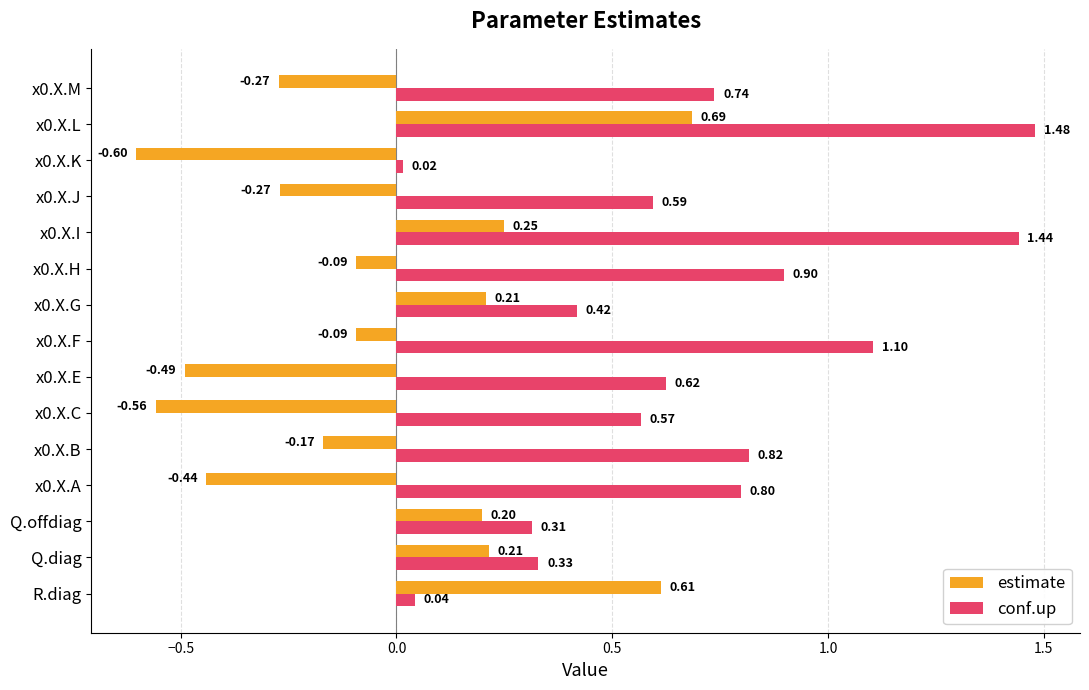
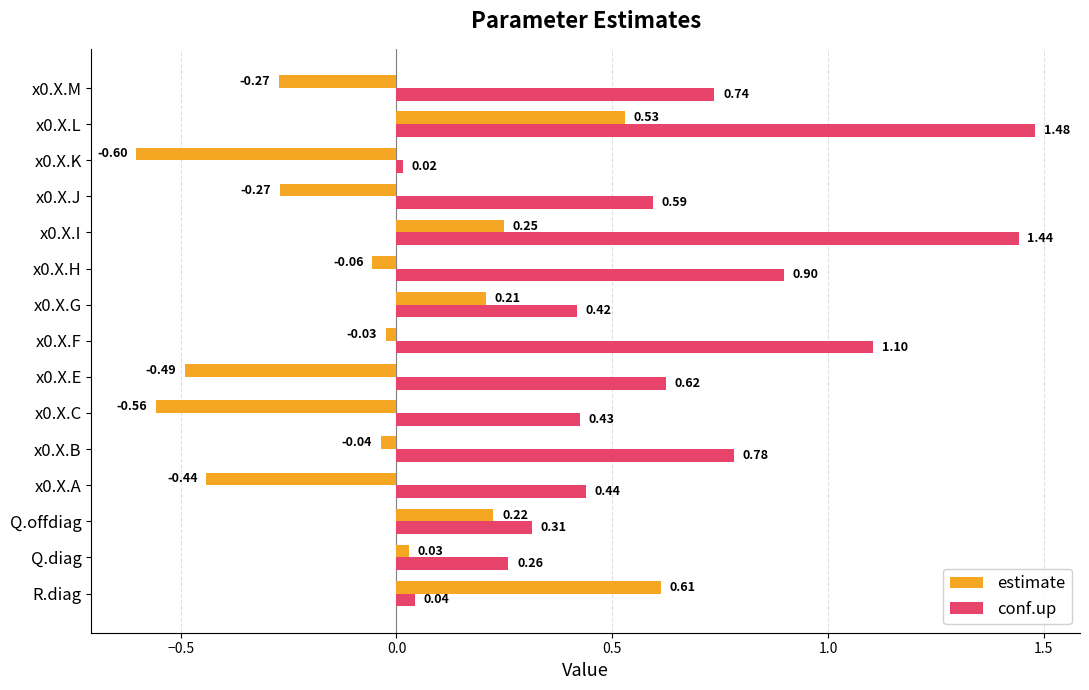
  {
    "estimate": {
      "x0.X.M": -0.27,
-     "x0.X.L": 0.69,
+     "x0.X.L": 0.53,
      "x0.X.K": -0.60,
      "x0.X.J": -0.27,
      "x0.X.I": 0.25,
-     "x0.X.H": -0.09,
+     "x0.X.H": -0.06,
      "x0.X.G": 0.21,
-     "x0.X.F": -0.09,
+     "x0.X.F": -0.03,
      "x0.X.E": -0.49,
      "x0.X.C": -0.56,
-     "x0.X.B": -0.17,
+     "x0.X.B": -0.04,
      "x0.X.A": -0.44,
-     "Q.offdiag": 0.20,
-     "Q.diag": 0.21,
+     "Q.offdiag": 0.22,
+     "Q.diag": 0.03,
      "R.diag": 0.61
    },
    "conf.up": {
      "x0.X.M": 0.74,
      "x0.X.L": 1.48,
      "x0.X.K": 0.02,
      "x0.X.J": 0.59,
      "x0.X.I": 1.44,
      "x0.X.H": 0.90,
      "x0.X.G": 0.42,
      "x0.X.F": 1.10,
      "x0.X.E": 0.62,
-     "x0.X.C": 0.57,
-     "x0.X.B": 0.82,
-     "x0.X.A": 0.80,
+     "x0.X.C": 0.43,
+     "x0.X.B": 0.78,
+     "x0.X.A": 0.44,
      "Q.offdiag": 0.31,
-     "Q.diag": 0.33,
+     "Q.diag": 0.26,
      "R.diag": 0.04
    }
  }
